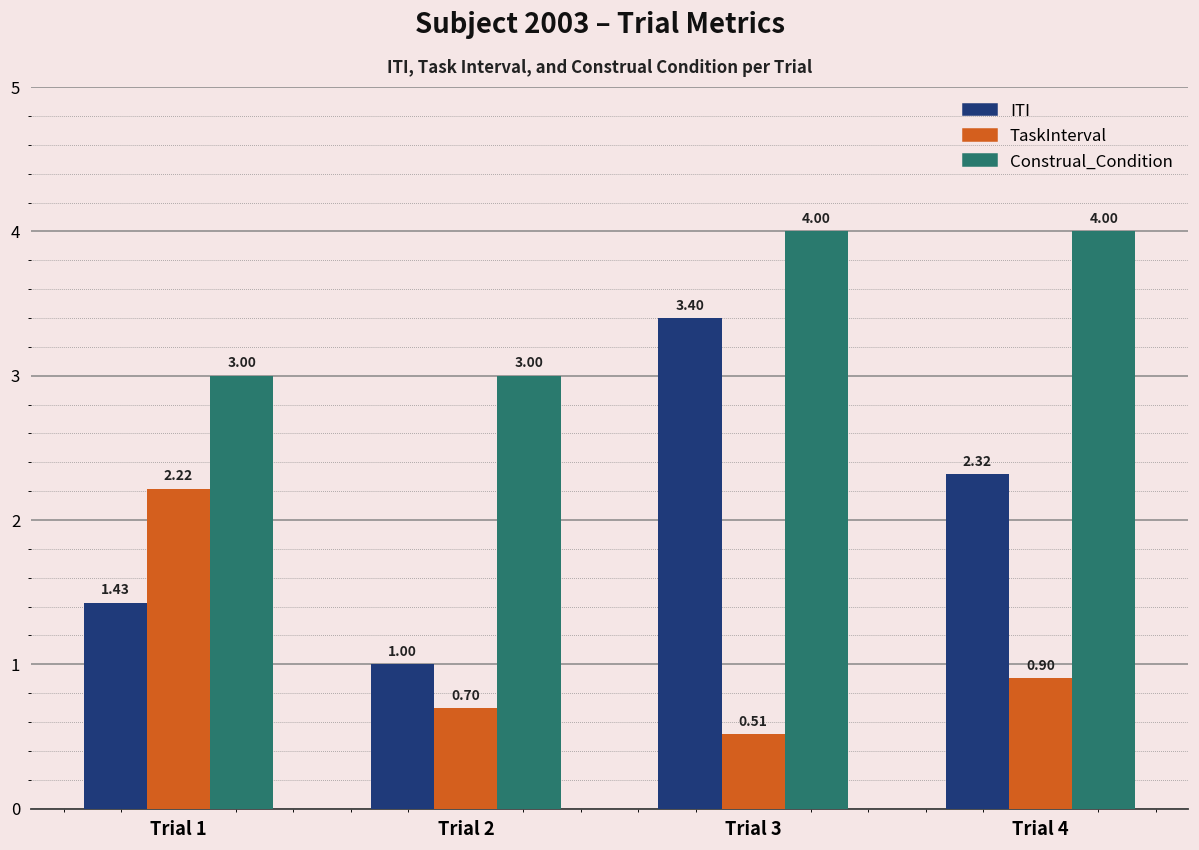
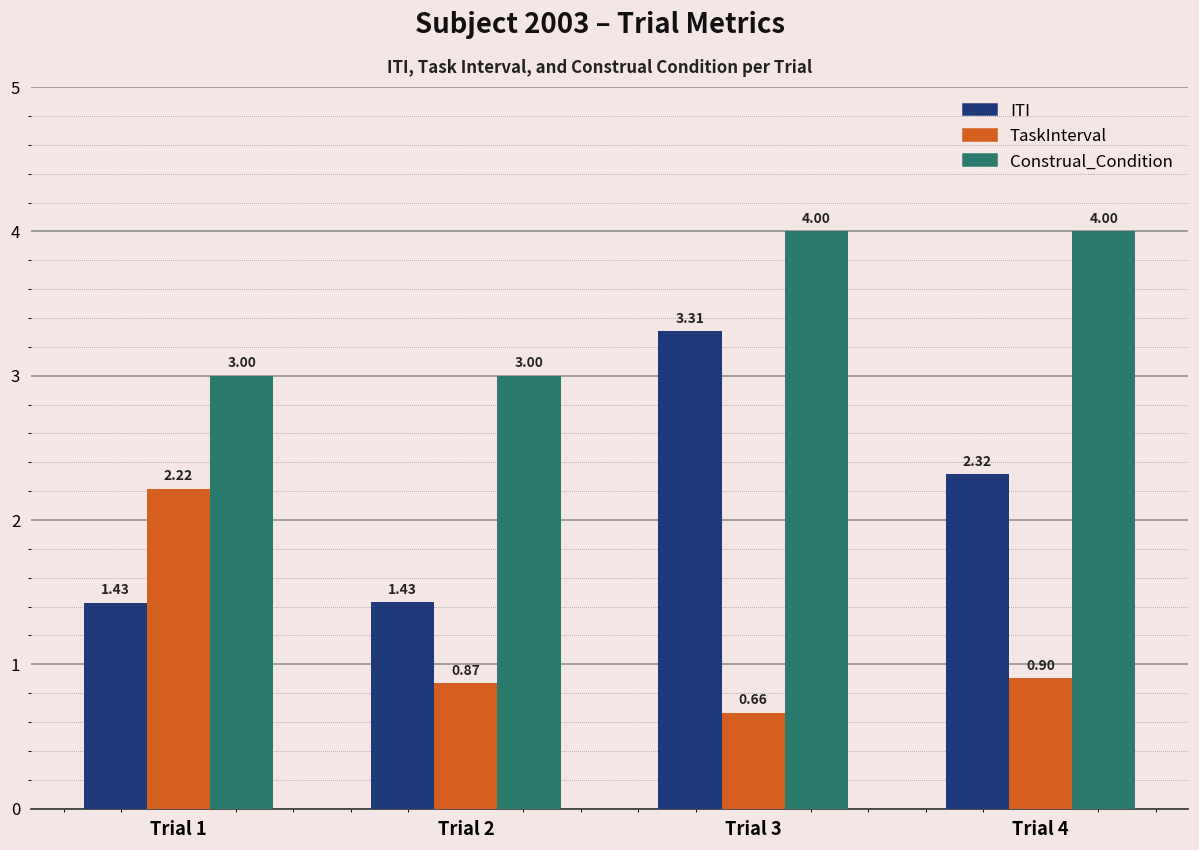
  {
    "ITI": {
      "Trial 1": 1.43,
-     "Trial 2": 1.00,
-     "Trial 3": 3.40,
+     "Trial 2": 1.43,
+     "Trial 3": 3.31,
      "Trial 4": 2.32
    },
    "TaskInterval": {
      "Trial 1": 2.22,
-     "Trial 2": 0.70,
-     "Trial 3": 0.51,
+     "Trial 2": 0.87,
+     "Trial 3": 0.66,
      "Trial 4": 0.90
    },
    "Construal_Condition": {
      "Trial 1": 3.00,
      "Trial 2": 3.00,
      "Trial 3": 4.00,
      "Trial 4": 4.00
    }
  }
